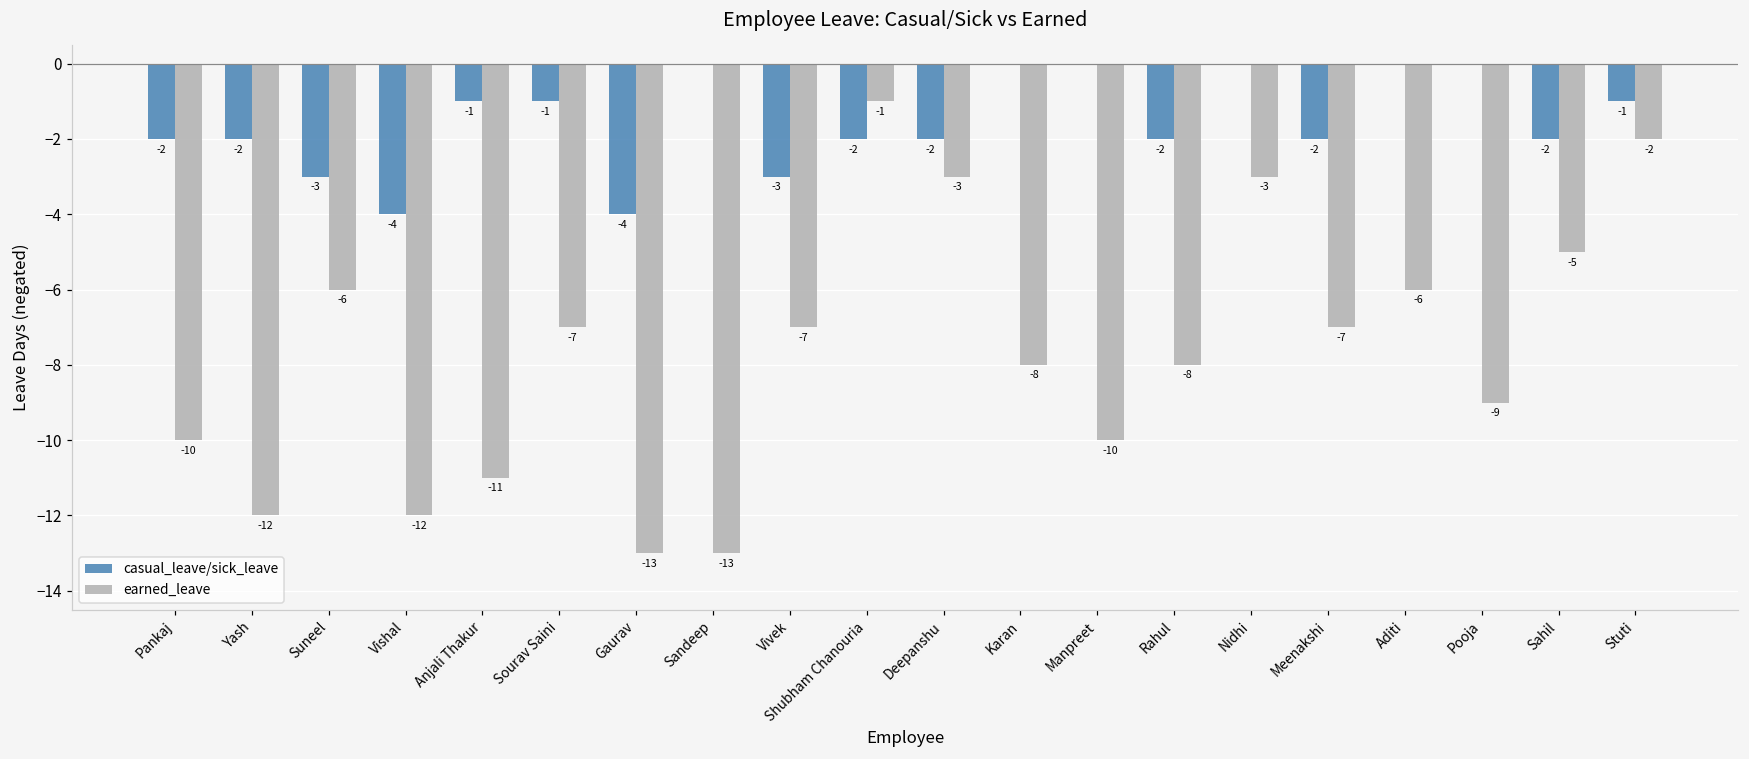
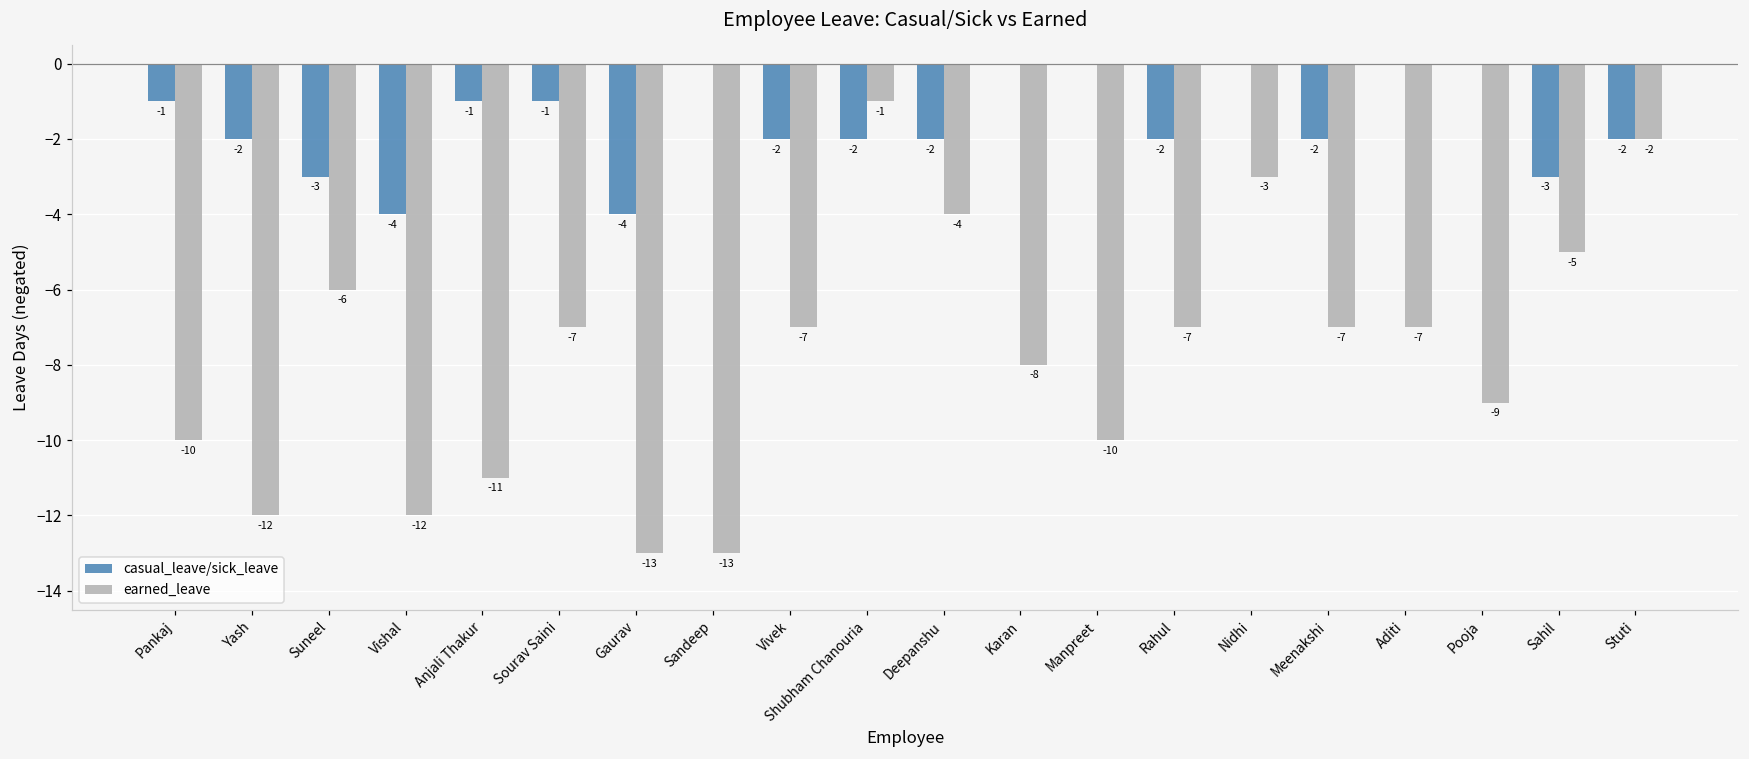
  {
    "casual_leave/sick_leave": {
-     "Pankaj": -2,
+     "Pankaj": -1,
      "Yash": -2,
      "Suneel": -3,
      "Vishal": -4,
      "Anjali Thakur": -1,
      "Sourav Saini": -1,
      "Gaurav": -4,
-     "Vivek": -3,
+     "Vivek": -2,
      "Shubham Chanouria": -2,
      "Deepanshu": -2,
      "Rahul": -2,
      "Meenakshi": -2,
-     "Sahil": -2,
-     "Stuti": -1
+     "Sahil": -3,
+     "Stuti": -2
    },
    "earned_leave": {
      "Pankaj": -10,
      "Yash": -12,
      "Suneel": -6,
      "Vishal": -12,
      "Anjali Thakur": -11,
      "Sourav Saini": -7,
      "Gaurav": -13,
      "Sandeep": -13,
      "Vivek": -7,
      "Shubham Chanouria": -1,
-     "Deepanshu": -3,
+     "Deepanshu": -4,
      "Karan": -8,
      "Manpreet": -10,
-     "Rahul": -8,
+     "Rahul": -7,
      "Nidhi": -3,
      "Meenakshi": -7,
-     "Aditi": -6,
+     "Aditi": -7,
      "Pooja": -9,
      "Sahil": -5,
      "Stuti": -2
    }
  }
